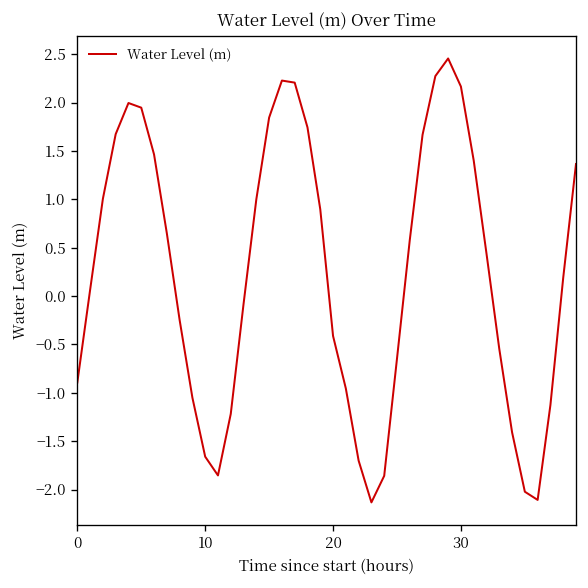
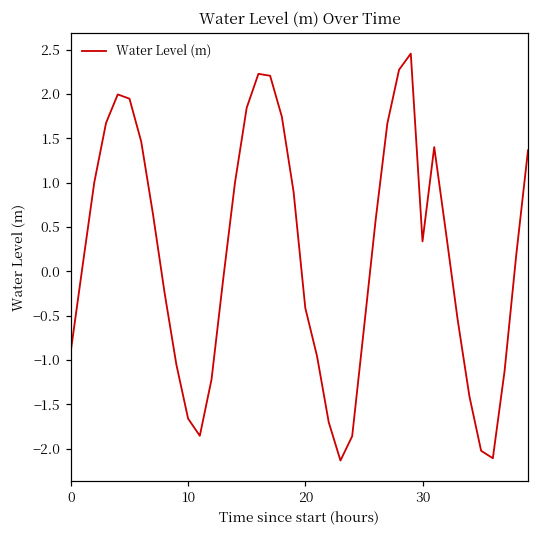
  {
    "0": -0.9,
    "10": -1.7,
    "20": -0.4,
-   "30": 2.2
+   "30": 0.3
  }
